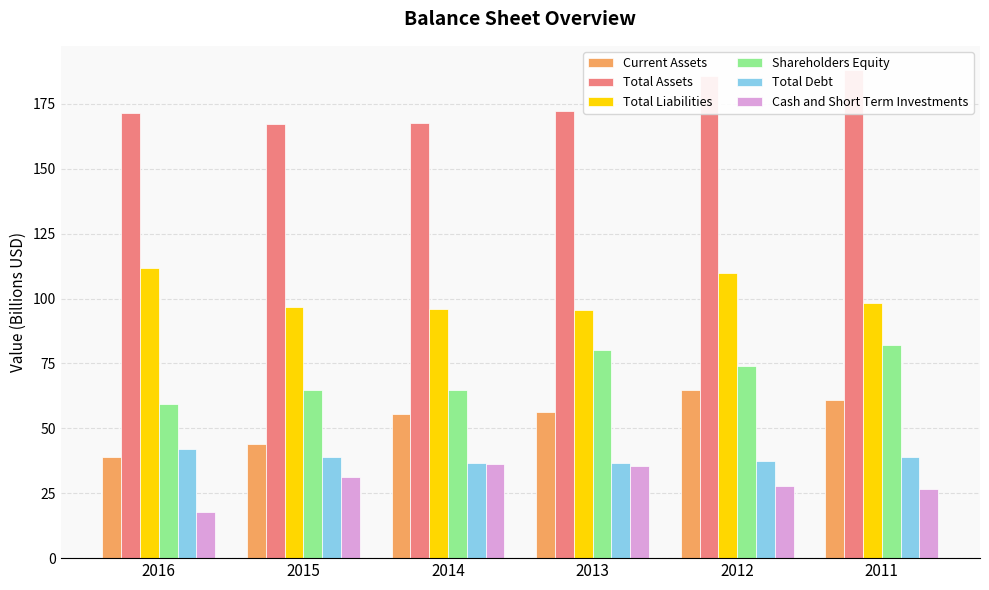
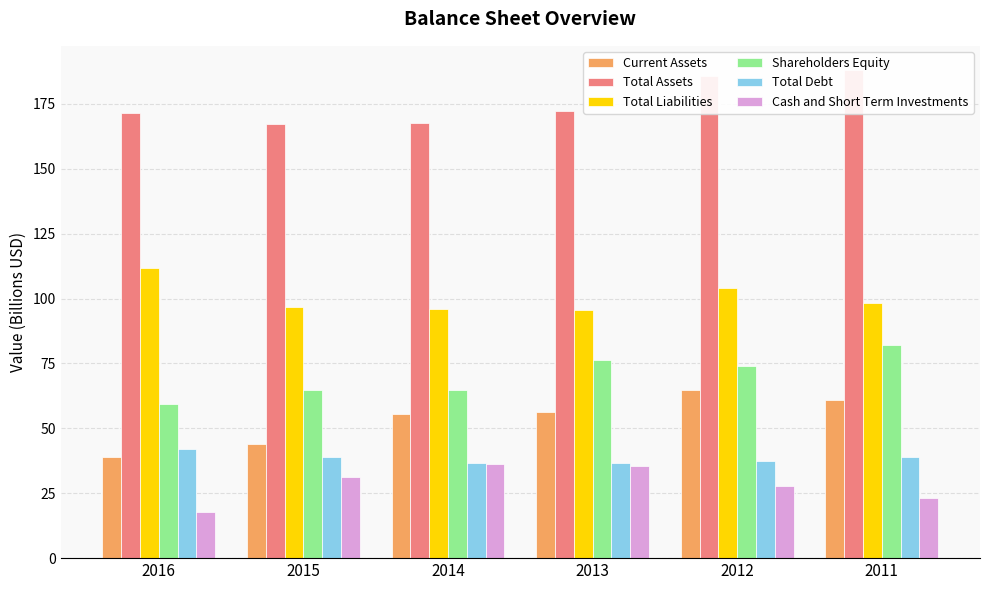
  {
    "Total Liabilities": {
      "2016": 112,
      "2015": 97,
      "2014": 96,
      "2013": 95,
-     "2012": 110,
+     "2012": 104,
      "2011": 98
    },
    "Shareholders Equity": {
      "2016": 60,
      "2015": 65,
      "2014": 65,
-     "2013": 80,
+     "2013": 76,
      "2012": 74,
      "2011": 82
    },
    "Total Debt": {
      "2016": 42,
      "2015": 39,
      "2014": 37,
      "2013": 36,
      "2012": 37,
      "2011": 39
    },
    "Cash and Short Term Investments": {
      "2016": 18,
      "2015": 31,
      "2014": 36,
      "2013": 36,
      "2012": 28,
-     "2011": 26
+     "2011": 23
    }
  }
